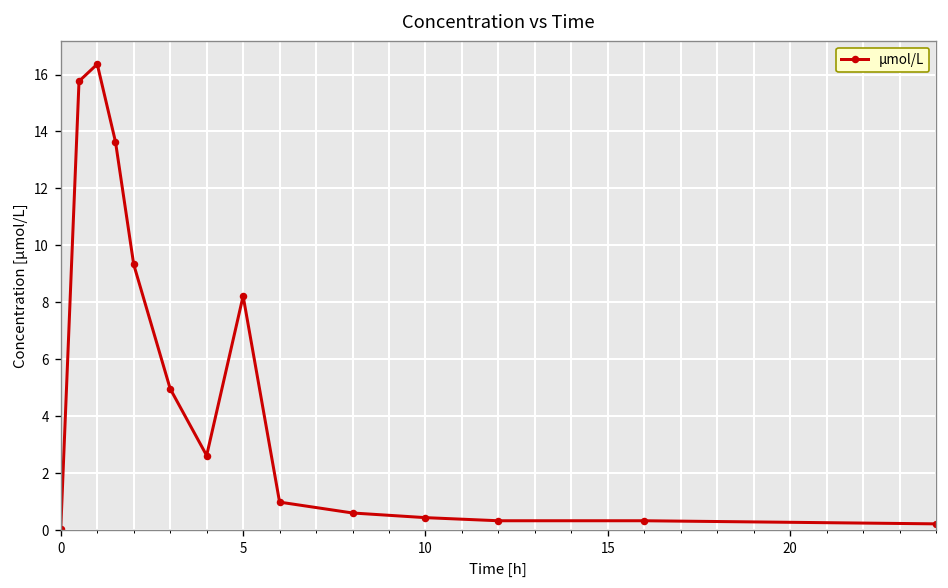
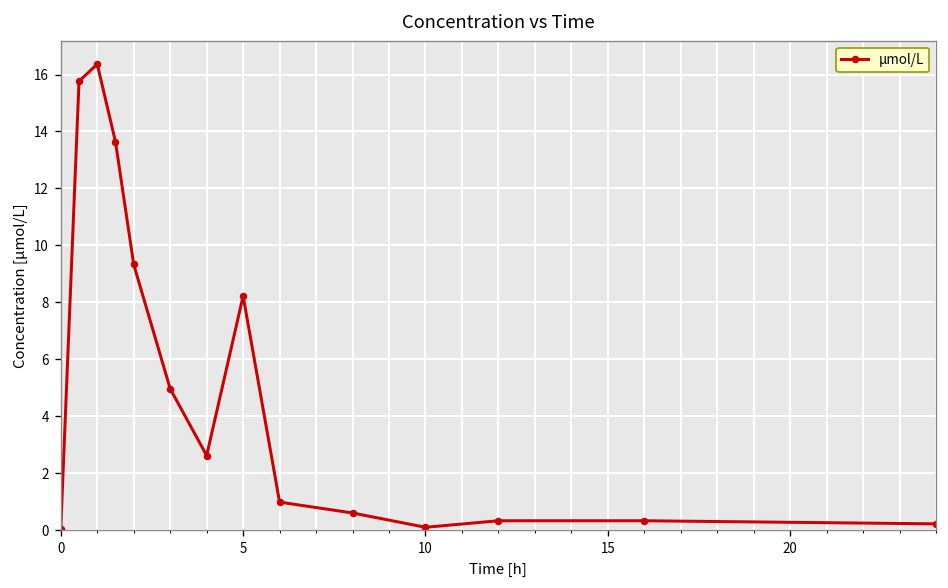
  {
    "0": 0.1,
    "5": 8.2,
-   "10": 0.4
+   "10": 0.1
  }
